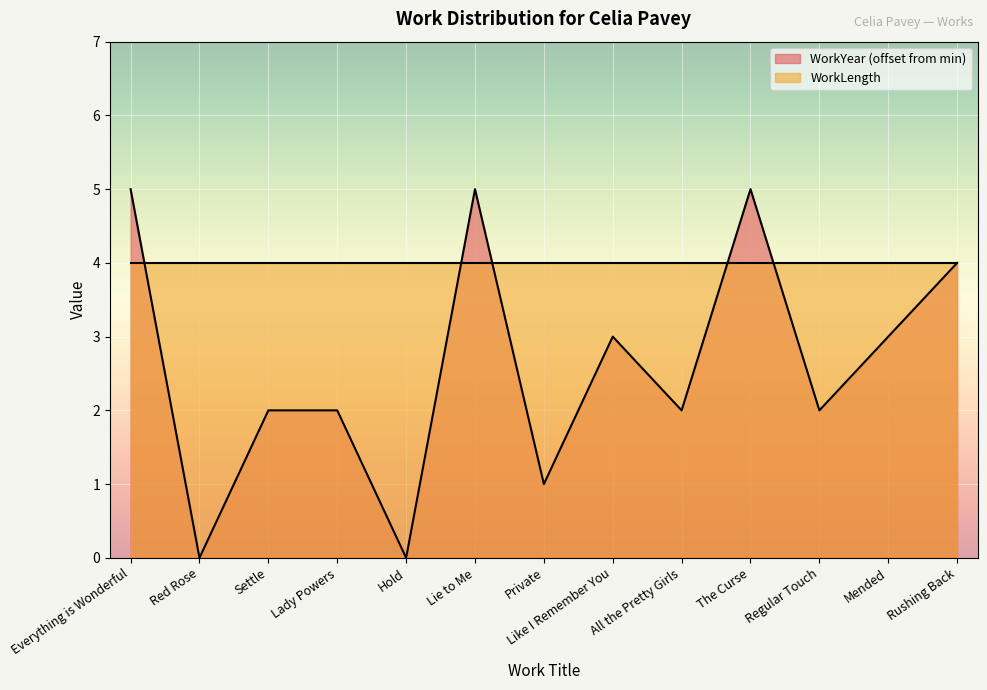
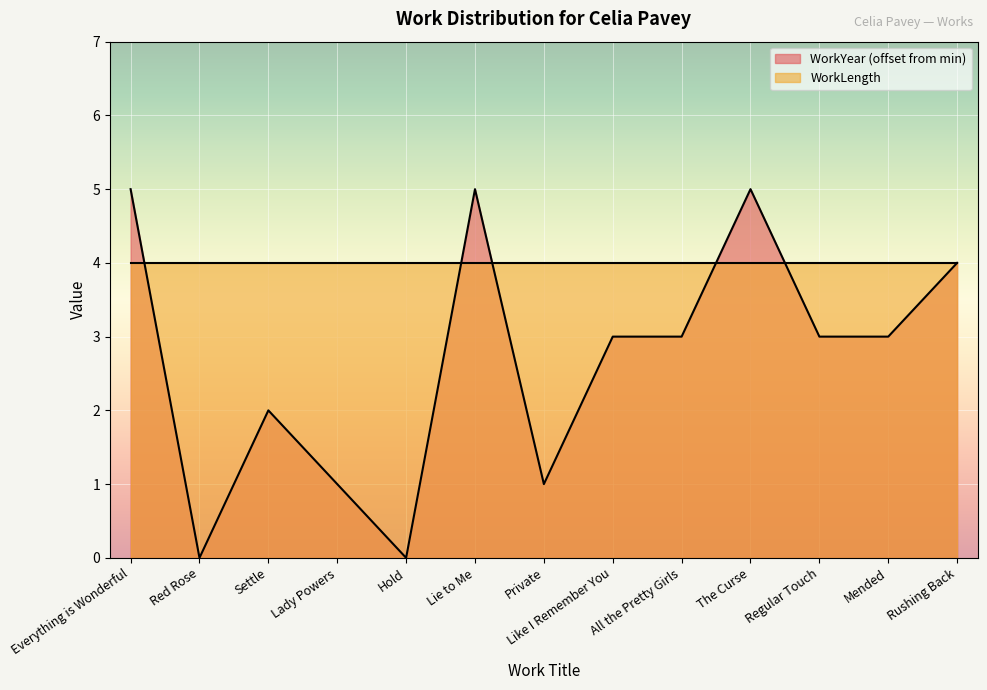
  {
    "WorkYear (offset from min)": {
      "Everything is Wonderful": 5.0,
      "Red Rose": 0.0,
      "Settle": 2.0,
-     "Lady Powers": 2.0,
+     "Lady Powers": 1.0,
      "Hold": 0.0,
      "Lie to Me": 5.0,
      "Private": 1.0,
      "Like I Remember You": 3.0,
-     "All the Pretty Girls": 2.0,
+     "All the Pretty Girls": 3.0,
      "The Curse": 5.0,
-     "Regular Touch": 2.0,
+     "Regular Touch": 3.0,
      "Mended": 3.0
    },
    "WorkLength": {
      "Everything is Wonderful": 4.0,
      "Red Rose": 4.0,
      "Settle": 4.0,
      "Lady Powers": 4.0,
      "Hold": 4.0,
      "Lie to Me": 4.0,
      "Private": 4.0,
      "Like I Remember You": 4.0,
      "All the Pretty Girls": 4.0,
      "The Curse": 4.0,
      "Regular Touch": 4.0,
      "Mended": 4.0
    }
  }
